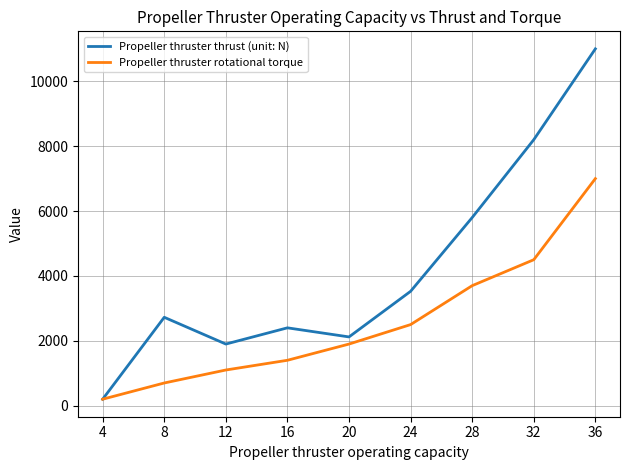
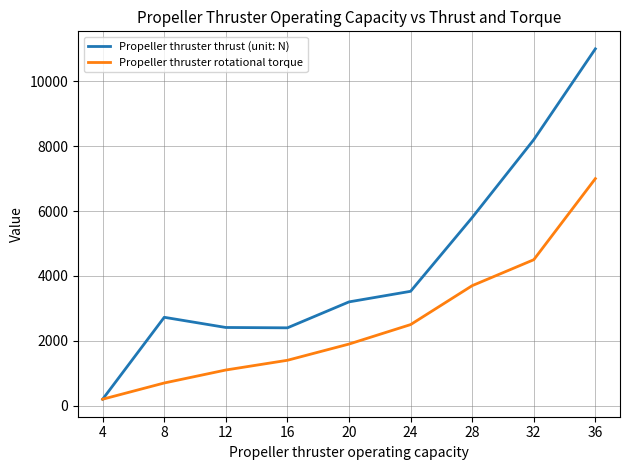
  {
    "Propeller thruster thrust (unit: N)": {
      "8": 2700,
-     "12": 1900,
+     "12": 2400,
      "16": 2400,
-     "20": 2100,
+     "20": 3200,
      "24": 3500,
      "28": 5800,
      "32": 8200,
      "36": 11000
    },
    "Propeller thruster rotational torque": {
      "8": 700,
      "12": 1100,
      "16": 1400,
      "20": 1900,
      "24": 2500,
      "28": 3700,
      "32": 4500,
      "36": 7000
    }
  }
